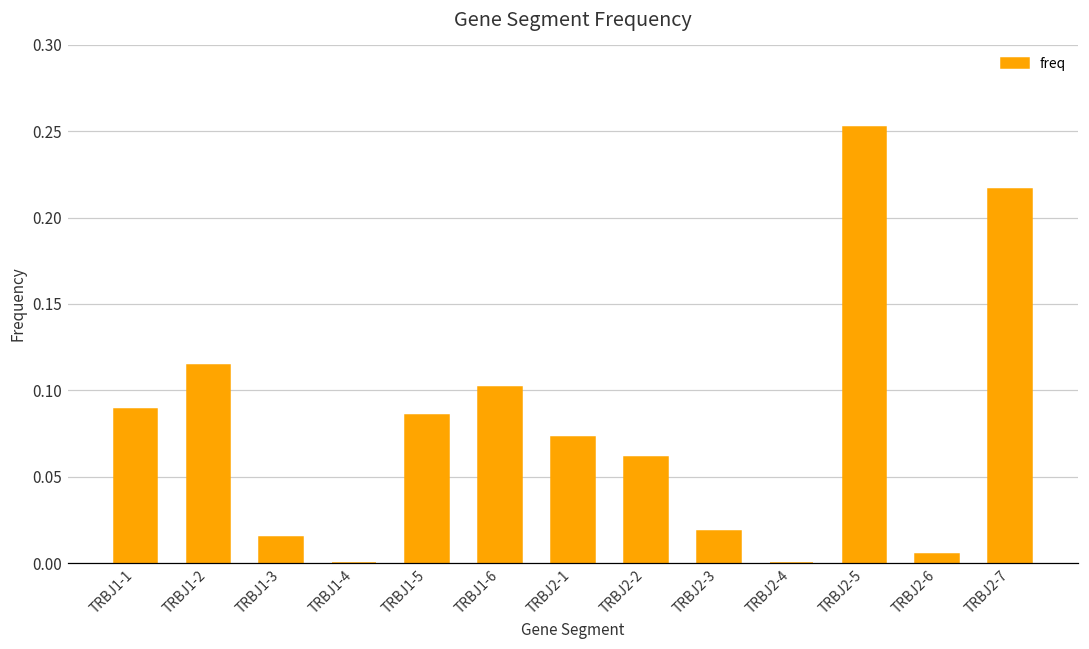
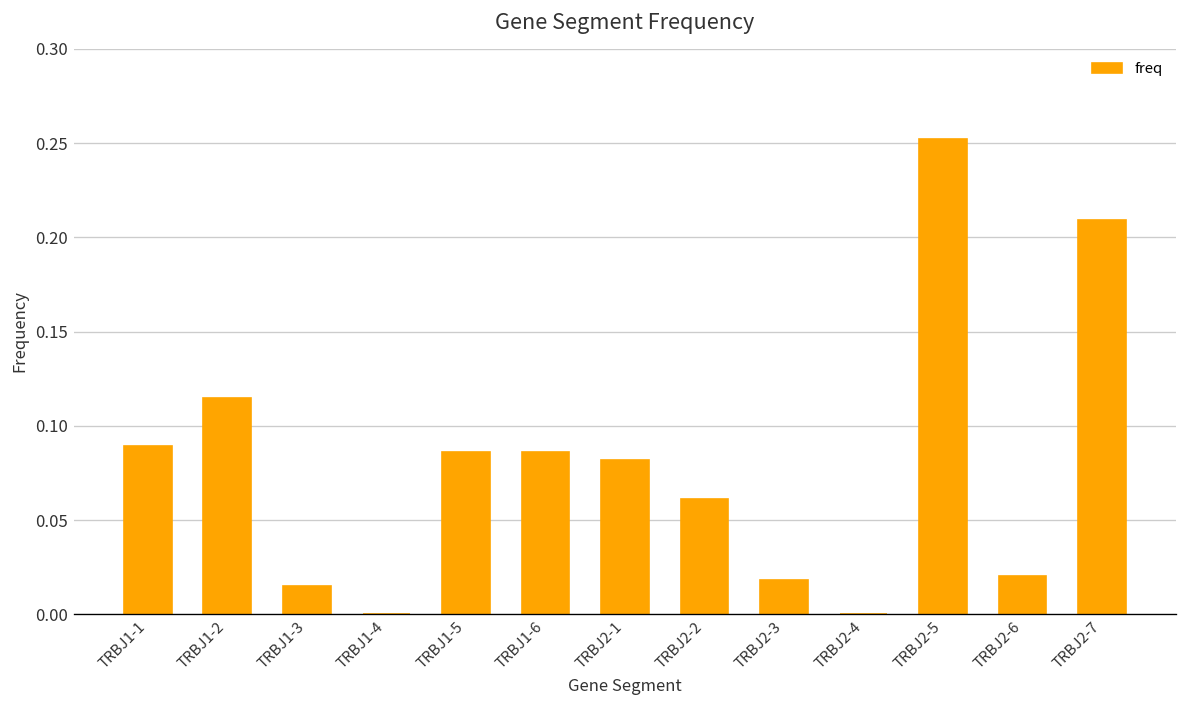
  {
    "TRBJ1-1": 0.089,
    "TRBJ1-2": 0.114,
    "TRBJ1-3": 0.015,
    "TRBJ1-5": 0.086,
-   "TRBJ1-6": 0.102,
-   "TRBJ2-1": 0.073,
+   "TRBJ1-6": 0.086,
+   "TRBJ2-1": 0.082,
    "TRBJ2-2": 0.061,
    "TRBJ2-3": 0.018,
    "TRBJ2-5": 0.252,
-   "TRBJ2-6": 0.005,
-   "TRBJ2-7": 0.216
+   "TRBJ2-6": 0.020,
+   "TRBJ2-7": 0.209
  }
